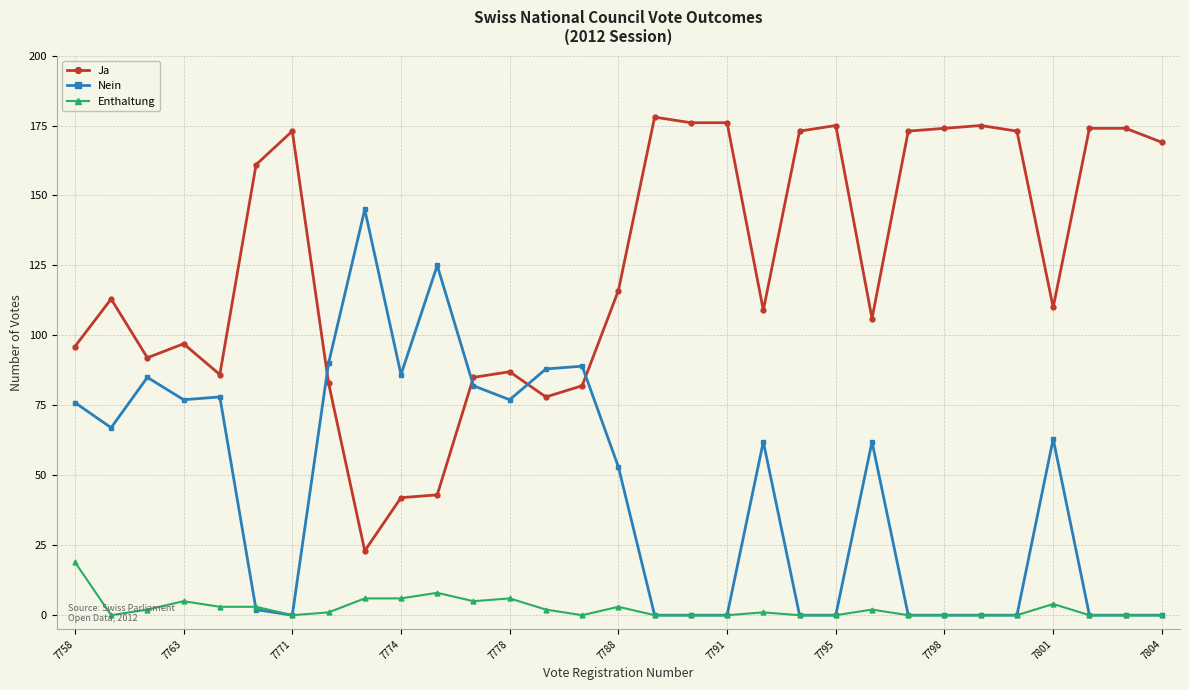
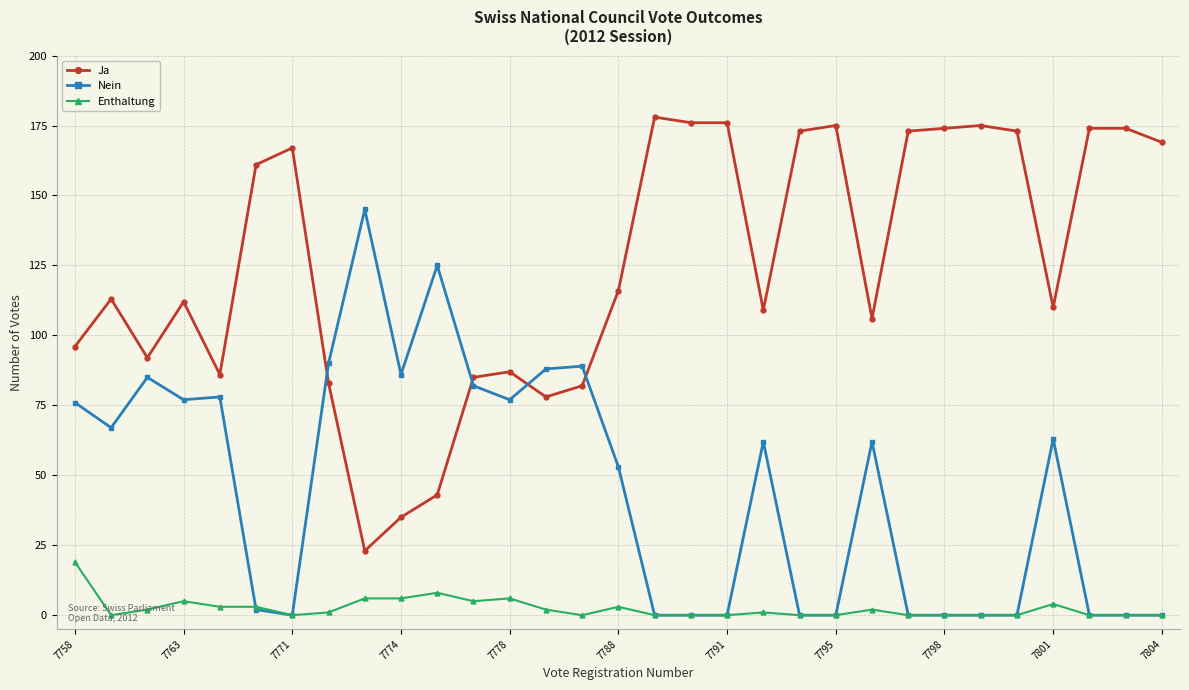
  {
    "Ja": {
      "7758": 96,
-     "7763": 97,
-     "7771": 173,
-     "7774": 42,
+     "7763": 112,
+     "7771": 167,
+     "7774": 35,
      "7778": 87,
      "7788": 116,
      "7791": 176,
      "7795": 175,
      "7798": 174,
      "7801": 110,
      "7804": 169
    },
    "Nein": {
      "7758": 76,
      "7763": 77,
      "7774": 86,
      "7778": 77,
      "7788": 53,
      "7801": 63
    },
    "Enthaltung": {
      "7758": 19,
      "7763": 5,
      "7774": 6,
      "7778": 6,
      "7788": 3,
      "7801": 4
    }
  }
